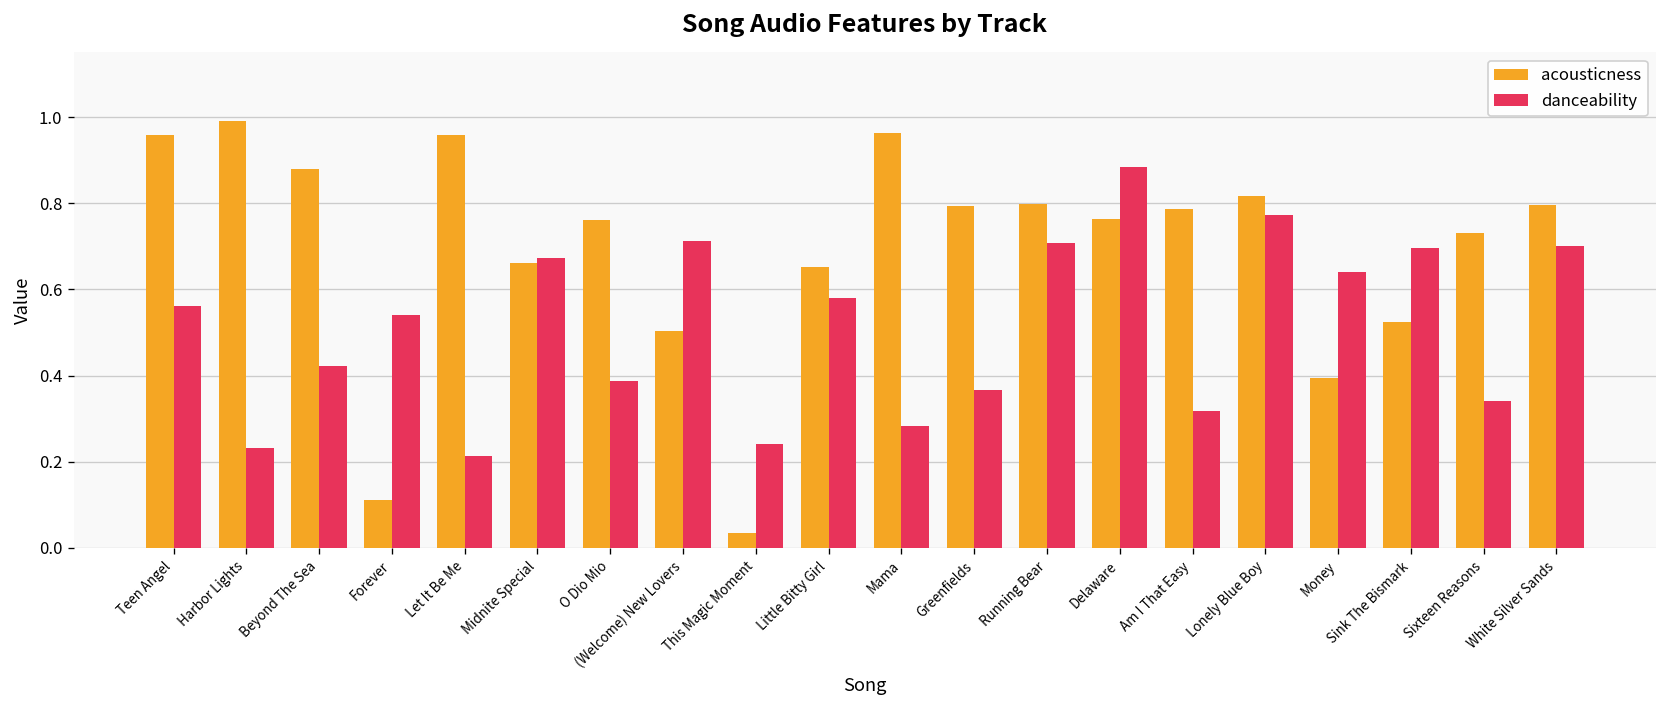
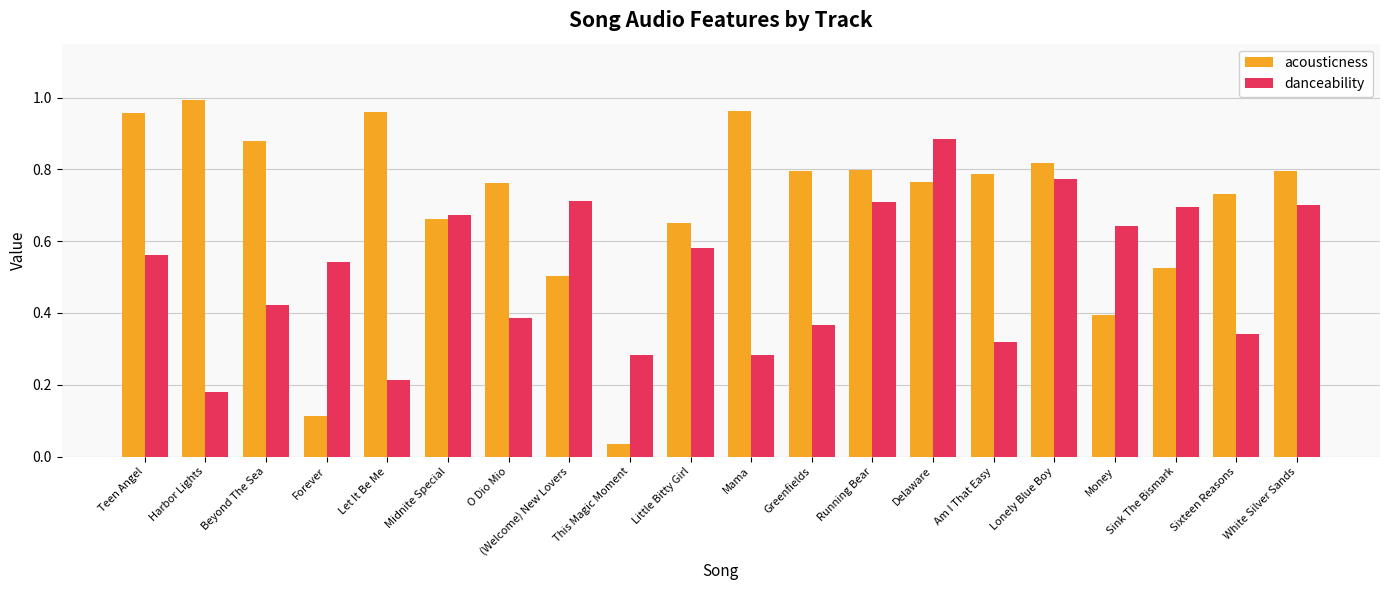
  {
    "acousticness": {
      "Teen Angel": 0.96,
      "Harbor Lights": 0.99,
      "Beyond The Sea": 0.88,
      "Forever": 0.11,
      "Let It Be Me": 0.96,
      "Midnite Special": 0.66,
      "O Dio Mio": 0.76,
      "(Welcome) New Lovers": 0.50,
      "This Magic Moment": 0.04,
      "Little Bitty Girl": 0.65,
      "Mama": 0.96,
      "Greenfields": 0.79,
      "Running Bear": 0.80,
      "Delaware": 0.76,
      "Am I That Easy": 0.79,
      "Lonely Blue Boy": 0.82,
      "Money": 0.39,
      "Sink The Bismark": 0.53,
      "Sixteen Reasons": 0.73,
      "White Silver Sands": 0.80
    },
    "danceability": {
      "Teen Angel": 0.56,
-     "Harbor Lights": 0.23,
+     "Harbor Lights": 0.18,
      "Beyond The Sea": 0.42,
      "Forever": 0.54,
      "Let It Be Me": 0.21,
      "Midnite Special": 0.67,
      "O Dio Mio": 0.39,
      "(Welcome) New Lovers": 0.71,
-     "This Magic Moment": 0.24,
+     "This Magic Moment": 0.28,
      "Little Bitty Girl": 0.58,
      "Mama": 0.28,
      "Greenfields": 0.37,
      "Running Bear": 0.71,
      "Delaware": 0.88,
      "Am I That Easy": 0.32,
      "Lonely Blue Boy": 0.77,
      "Money": 0.64,
      "Sink The Bismark": 0.70,
      "Sixteen Reasons": 0.34,
      "White Silver Sands": 0.70
    }
  }
